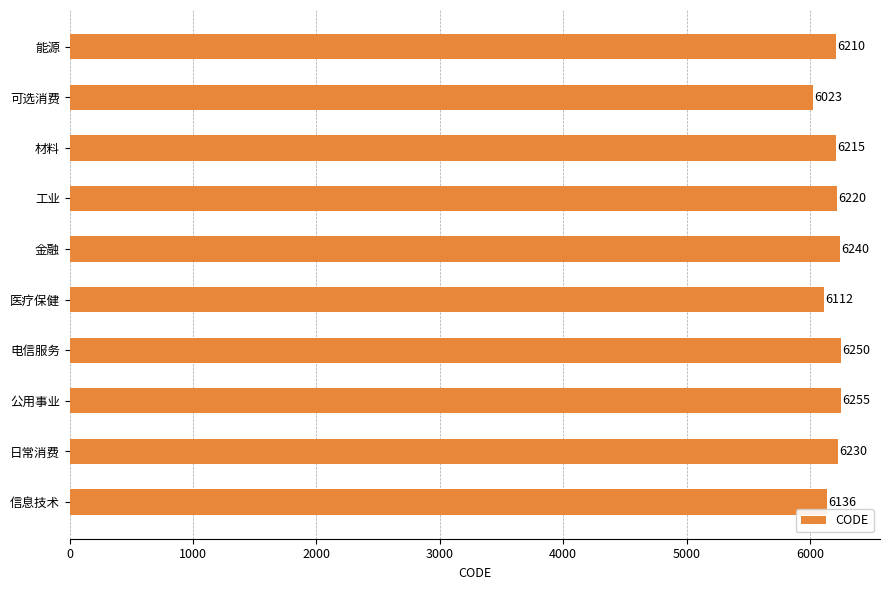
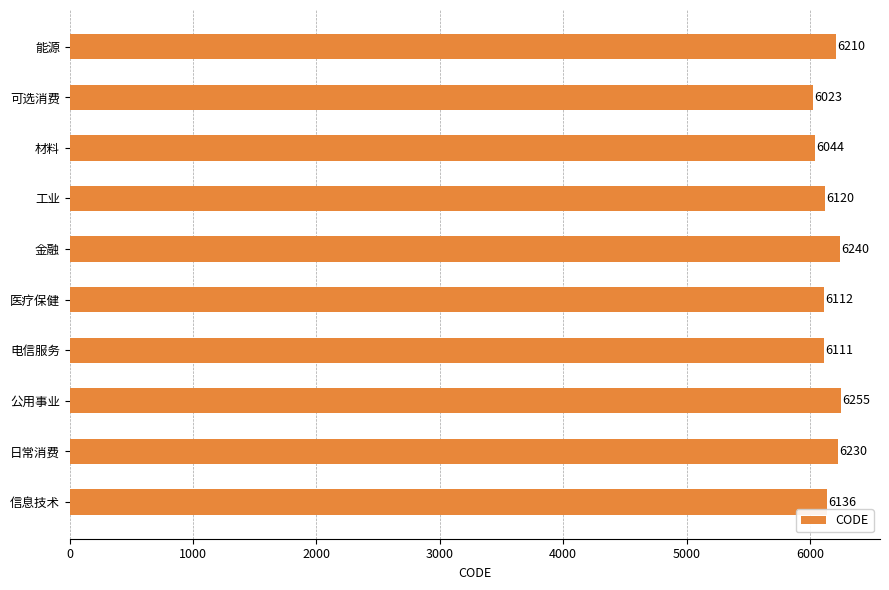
  {
    "能源": 6210,
    "可选消费": 6023,
-   "材料": 6215,
-   "工业": 6220,
+   "材料": 6044,
+   "工业": 6120,
    "金融": 6240,
    "医疗保健": 6112,
-   "电信服务": 6250,
+   "电信服务": 6111,
    "公用事业": 6255,
    "日常消费": 6230,
    "信息技术": 6136
  }
